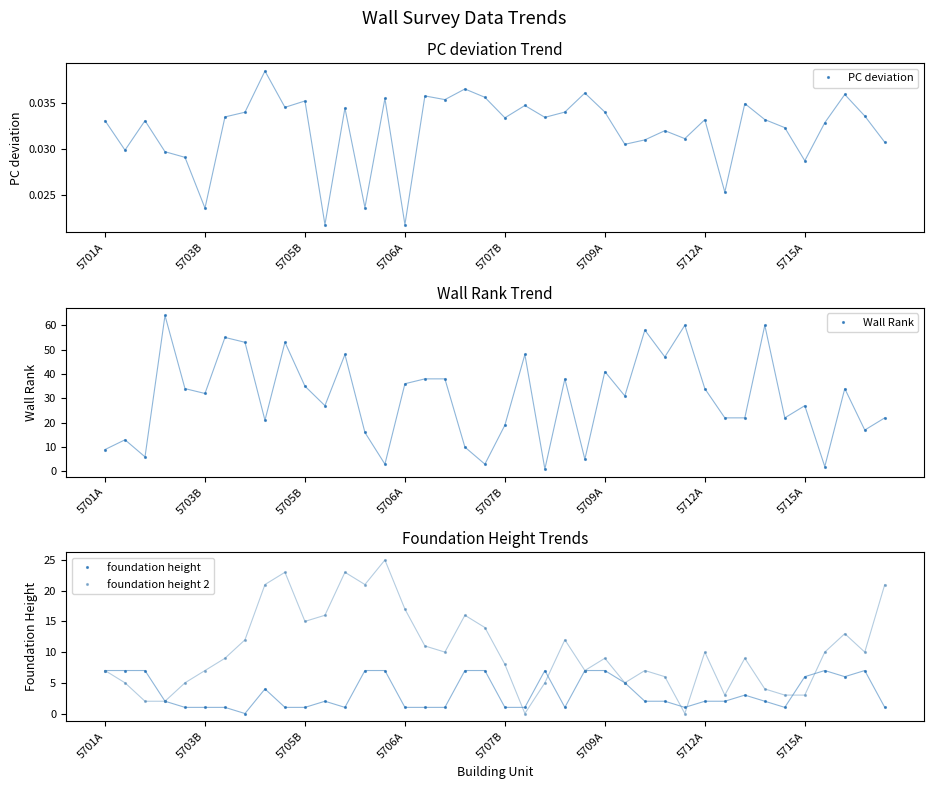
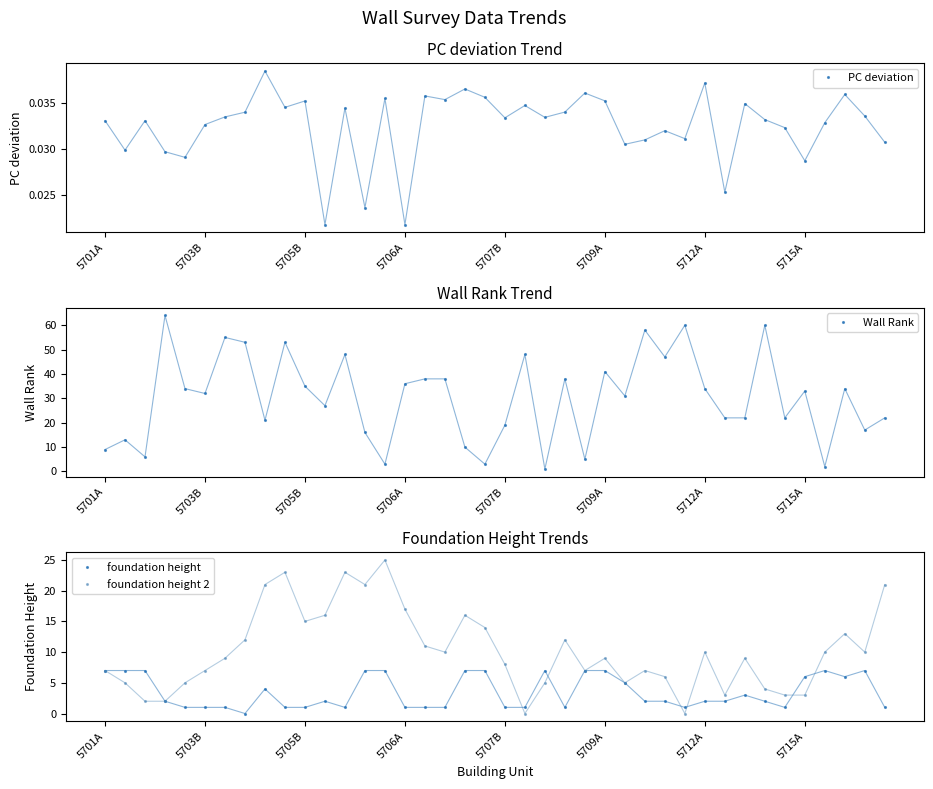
  {
    "PC deviation Trend": {
      "5701A": 0.033,
-     "5703B": 0.024,
+     "5703B": 0.033,
      "5705B": 0.035,
      "5706A": 0.022,
      "5707B": 0.033,
-     "5709A": 0.034,
-     "5712A": 0.033,
+     "5709A": 0.035,
+     "5712A": 0.037,
      "5715A": 0.029
    },
    "Wall Rank Trend": {
      "5701A": 9,
      "5703B": 32,
      "5705B": 35,
      "5706A": 36,
      "5707B": 19,
      "5709A": 41,
      "5712A": 34,
-     "5715A": 27
+     "5715A": 33
    }
  }
